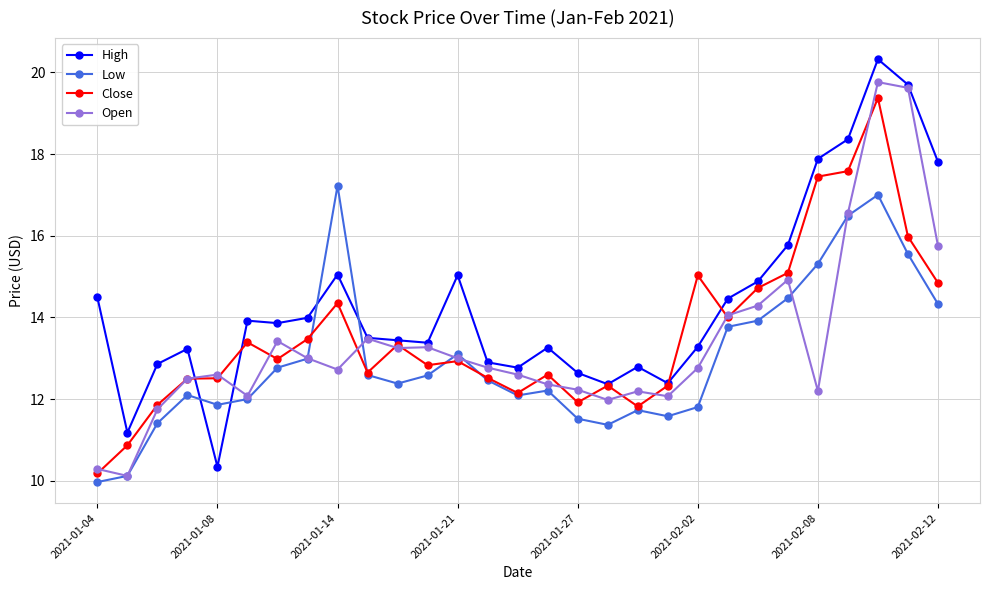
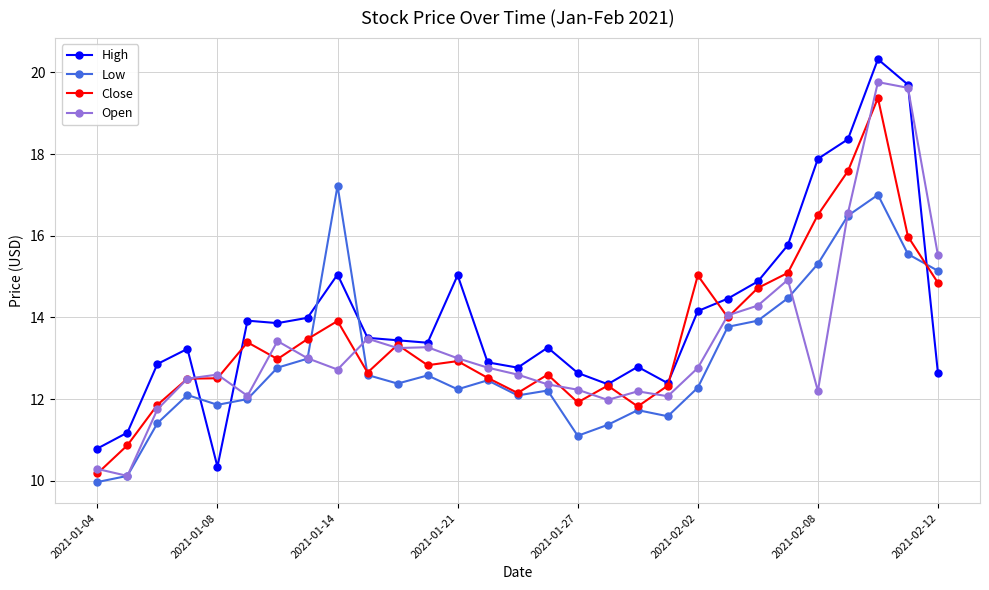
  {
    "High": {
-     "2021-01-04": 14.5,
+     "2021-01-04": 10.8,
      "2021-01-08": 10.3,
      "2021-01-14": 15.1,
      "2021-01-21": 15.0,
      "2021-01-27": 12.6,
-     "2021-02-02": 13.3,
+     "2021-02-02": 14.2,
      "2021-02-08": 17.9,
-     "2021-02-12": 17.8
+     "2021-02-12": 12.6
    },
    "Low": {
      "2021-01-04": 10.0,
      "2021-01-08": 11.9,
      "2021-01-14": 17.2,
-     "2021-01-21": 13.1,
-     "2021-01-27": 11.5,
-     "2021-02-02": 11.8,
+     "2021-01-21": 12.2,
+     "2021-01-27": 11.1,
+     "2021-02-02": 12.3,
      "2021-02-08": 15.3,
-     "2021-02-12": 14.3
+     "2021-02-12": 15.1
    },
    "Close": {
      "2021-01-04": 10.2,
      "2021-01-08": 12.5,
-     "2021-01-14": 14.4,
+     "2021-01-14": 13.9,
      "2021-01-21": 12.9,
      "2021-01-27": 11.9,
      "2021-02-02": 15.0,
-     "2021-02-08": 17.4,
+     "2021-02-08": 16.5,
      "2021-02-12": 14.8
    },
    "Open": {
      "2021-01-04": 10.3,
      "2021-01-08": 12.6,
      "2021-01-14": 12.7,
      "2021-01-21": 13.0,
      "2021-01-27": 12.2,
      "2021-02-02": 12.8,
      "2021-02-08": 12.2,
-     "2021-02-12": 15.8
+     "2021-02-12": 15.5
    }
  }
